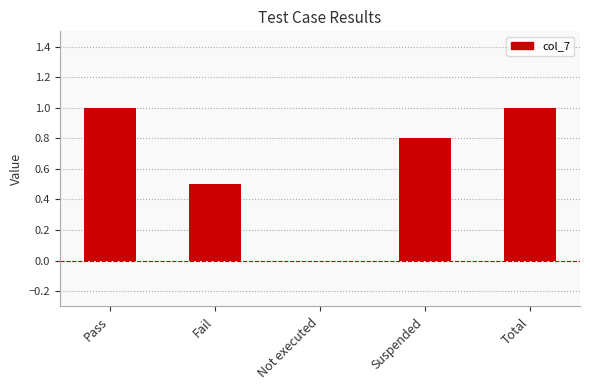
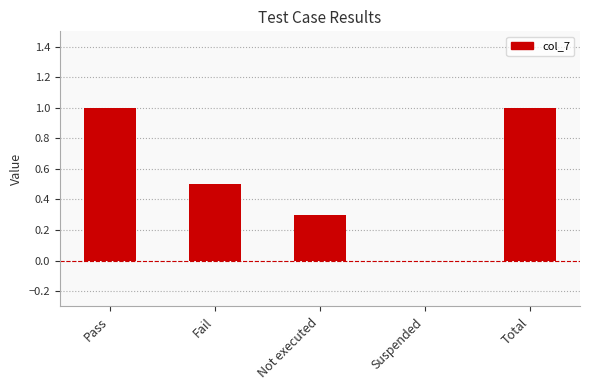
  {
    "Pass": 1.0,
    "Fail": 0.5,
-   "Not executed": 0.0,
-   "Suspended": 0.8,
+   "Not executed": 0.3,
+   "Suspended": 0.0,
    "Total": 1.0
  }
